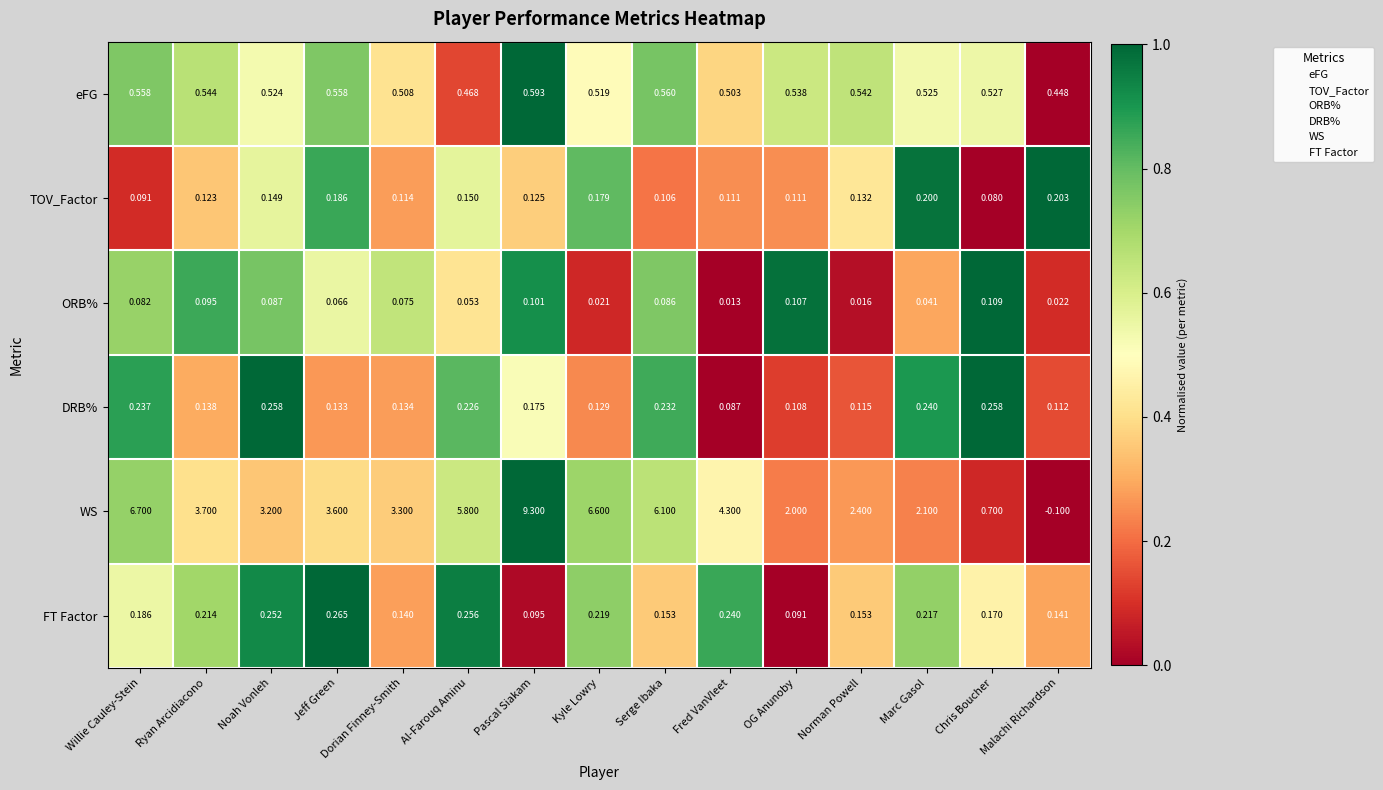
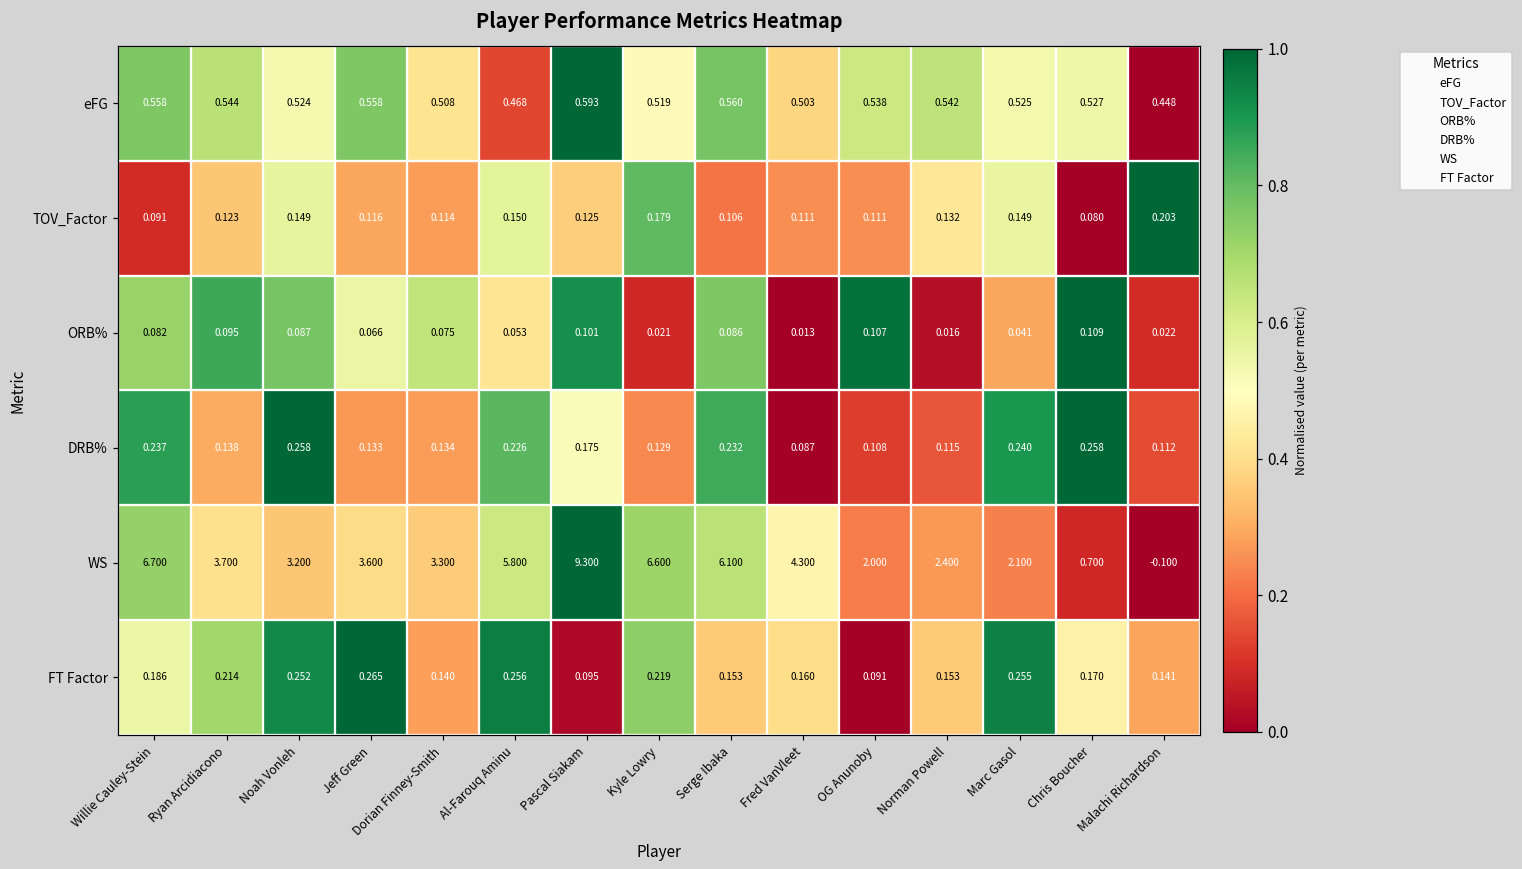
  {
    "eFG": {
      "Willie Cauley-Stein": 0.558,
      "Ryan Arcidiacono": 0.544,
      "Noah Vonleh": 0.524,
      "Jeff Green": 0.558,
      "Dorian Finney-Smith": 0.508,
      "Al-Farouq Aminu": 0.468,
      "Pascal Siakam": 0.593,
      "Kyle Lowry": 0.519,
      "Serge Ibaka": 0.560,
      "Fred VanVleet": 0.503,
      "OG Anunoby": 0.538,
      "Norman Powell": 0.542,
      "Marc Gasol": 0.525,
      "Chris Boucher": 0.527,
      "Malachi Richardson": 0.448
    },
    "TOV_Factor": {
      "Willie Cauley-Stein": 0.091,
      "Ryan Arcidiacono": 0.123,
      "Noah Vonleh": 0.149,
-     "Jeff Green": 0.186,
+     "Jeff Green": 0.116,
      "Dorian Finney-Smith": 0.114,
      "Al-Farouq Aminu": 0.150,
      "Pascal Siakam": 0.125,
      "Kyle Lowry": 0.179,
      "Serge Ibaka": 0.106,
      "Fred VanVleet": 0.111,
      "OG Anunoby": 0.111,
      "Norman Powell": 0.132,
-     "Marc Gasol": 0.200,
+     "Marc Gasol": 0.149,
      "Chris Boucher": 0.080,
      "Malachi Richardson": 0.203
    },
    "ORB%": {
      "Willie Cauley-Stein": 0.082,
      "Ryan Arcidiacono": 0.095,
      "Noah Vonleh": 0.087,
      "Jeff Green": 0.066,
      "Dorian Finney-Smith": 0.075,
      "Al-Farouq Aminu": 0.053,
      "Pascal Siakam": 0.101,
      "Kyle Lowry": 0.021,
      "Serge Ibaka": 0.086,
      "Fred VanVleet": 0.013,
      "OG Anunoby": 0.107,
      "Norman Powell": 0.016,
      "Marc Gasol": 0.041,
      "Chris Boucher": 0.109,
      "Malachi Richardson": 0.022
    },
    "DRB%": {
      "Willie Cauley-Stein": 0.237,
      "Ryan Arcidiacono": 0.138,
      "Noah Vonleh": 0.258,
      "Jeff Green": 0.133,
      "Dorian Finney-Smith": 0.134,
      "Al-Farouq Aminu": 0.226,
      "Pascal Siakam": 0.175,
      "Kyle Lowry": 0.129,
      "Serge Ibaka": 0.232,
      "Fred VanVleet": 0.087,
      "OG Anunoby": 0.108,
      "Norman Powell": 0.115,
      "Marc Gasol": 0.240,
      "Chris Boucher": 0.258,
      "Malachi Richardson": 0.112
    },
    "WS": {
      "Willie Cauley-Stein": 6.700,
      "Ryan Arcidiacono": 3.700,
      "Noah Vonleh": 3.200,
      "Jeff Green": 3.600,
      "Dorian Finney-Smith": 3.300,
      "Al-Farouq Aminu": 5.800,
      "Pascal Siakam": 9.300,
      "Kyle Lowry": 6.600,
      "Serge Ibaka": 6.100,
      "Fred VanVleet": 4.300,
      "OG Anunoby": 2.000,
      "Norman Powell": 2.400,
      "Marc Gasol": 2.100,
      "Chris Boucher": 0.700,
      "Malachi Richardson": -0.100
    },
    "FT Factor": {
      "Willie Cauley-Stein": 0.186,
      "Ryan Arcidiacono": 0.214,
      "Noah Vonleh": 0.252,
      "Jeff Green": 0.265,
      "Dorian Finney-Smith": 0.140,
      "Al-Farouq Aminu": 0.256,
      "Pascal Siakam": 0.095,
      "Kyle Lowry": 0.219,
      "Serge Ibaka": 0.153,
-     "Fred VanVleet": 0.240,
+     "Fred VanVleet": 0.160,
      "OG Anunoby": 0.091,
      "Norman Powell": 0.153,
-     "Marc Gasol": 0.217,
+     "Marc Gasol": 0.255,
      "Chris Boucher": 0.170,
      "Malachi Richardson": 0.141
    }
  }
